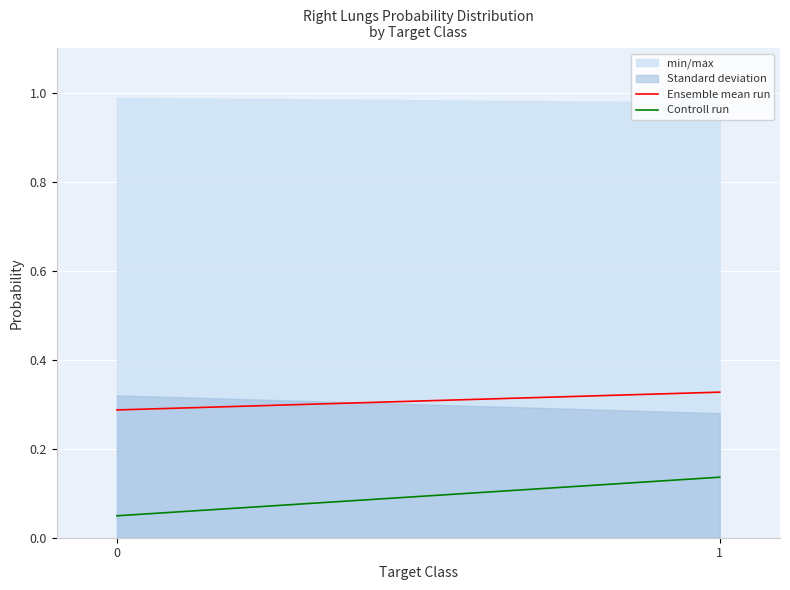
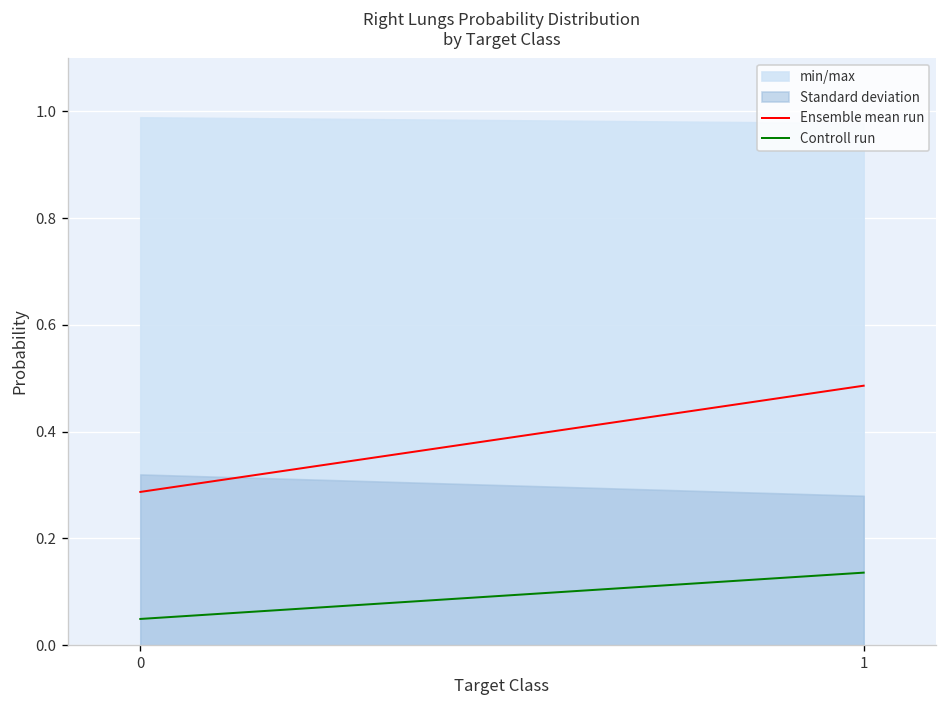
  {
    "Ensemble mean run": {
      "0": 0.29,
-     "1": 0.33
+     "1": 0.49
    },
    "Controll run": {
      "0": 0.05,
      "1": 0.14
    }
  }
